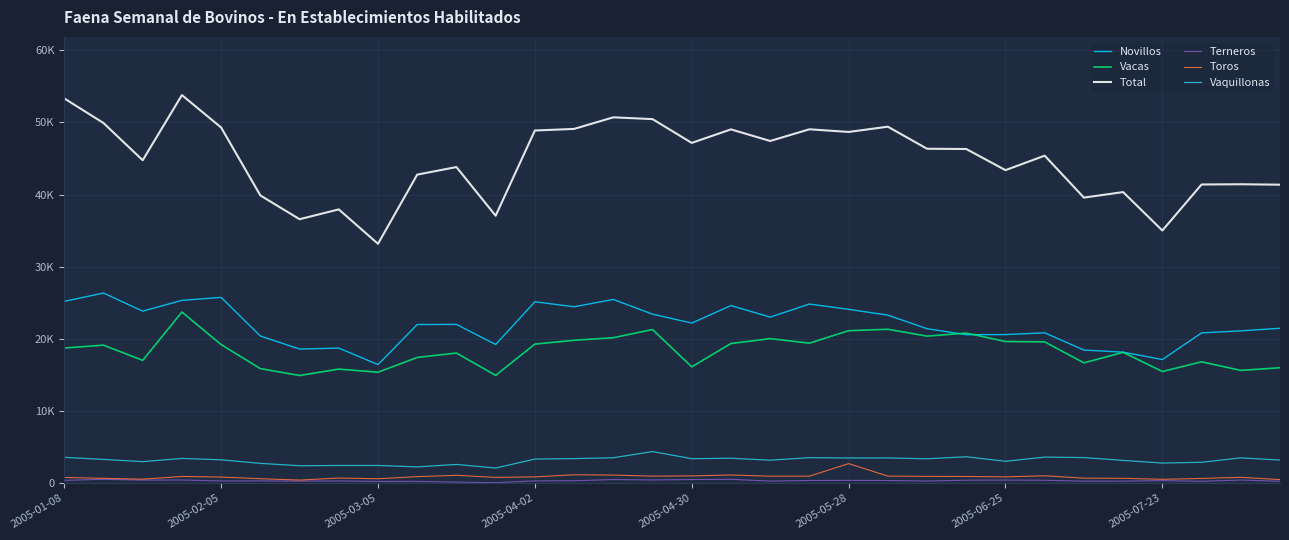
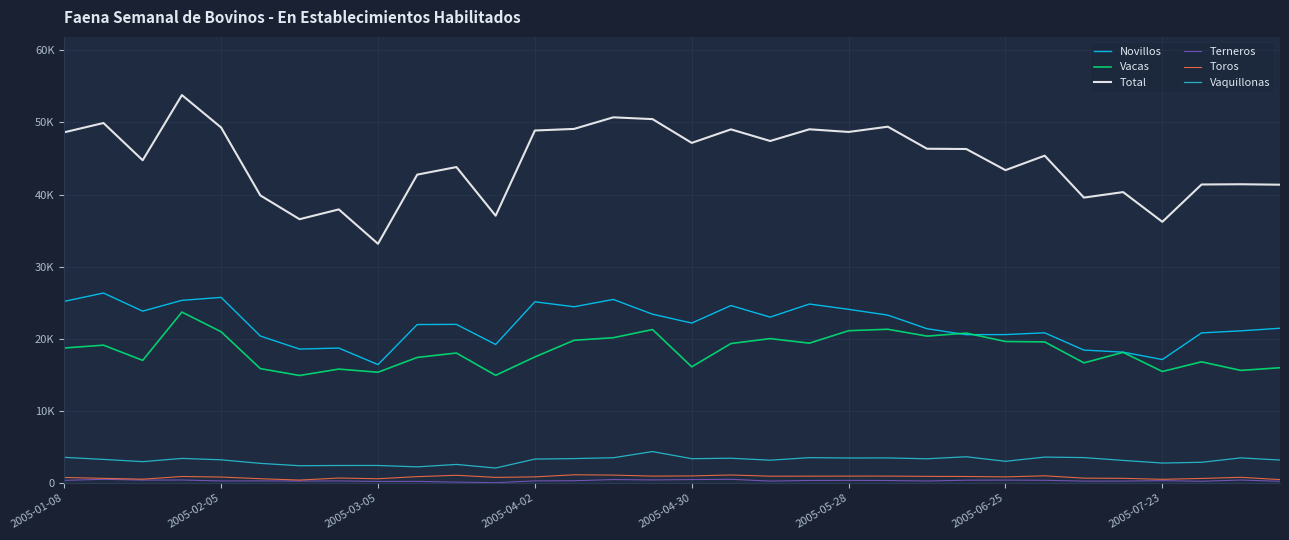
  {
    "Vacas": {
      "2005-01-08": 19000,
-     "2005-02-05": 19000,
+     "2005-02-05": 21000,
      "2005-03-05": 15000,
-     "2005-04-02": 19000,
+     "2005-04-02": 17000,
      "2005-04-30": 16000,
      "2005-05-28": 21000,
      "2005-06-25": 20000,
      "2005-07-23": 15000
    },
    "Total": {
-     "2005-01-08": 53000,
+     "2005-01-08": 49000,
      "2005-02-05": 49000,
      "2005-03-05": 33000,
      "2005-04-02": 49000,
      "2005-04-30": 47000,
      "2005-05-28": 49000,
      "2005-06-25": 43000,
-     "2005-07-23": 35000
+     "2005-07-23": 36000
    },
    "Terneros": {
      "2005-01-08": 0,
      "2005-02-05": 0,
      "2005-03-05": 0,
      "2005-04-02": 0,
      "2005-04-30": 0,
      "2005-05-28": 0,
      "2005-06-25": 0
    },
    "Toros": {
      "2005-01-08": 1000,
      "2005-02-05": 1000,
      "2005-03-05": 1000,
      "2005-04-02": 1000,
      "2005-04-30": 1000,
-     "2005-05-28": 3000,
+     "2005-05-28": 1000,
      "2005-06-25": 1000
    }
  }
